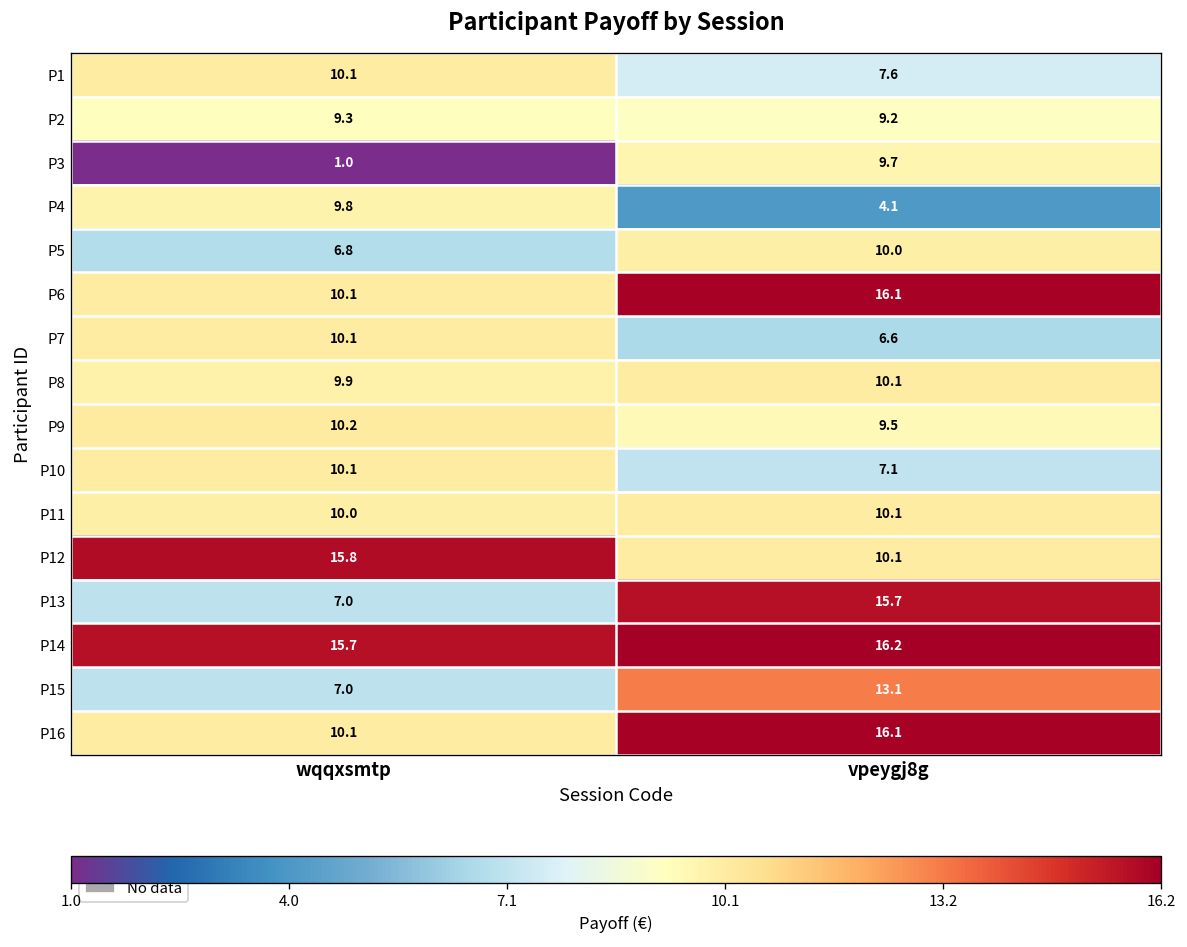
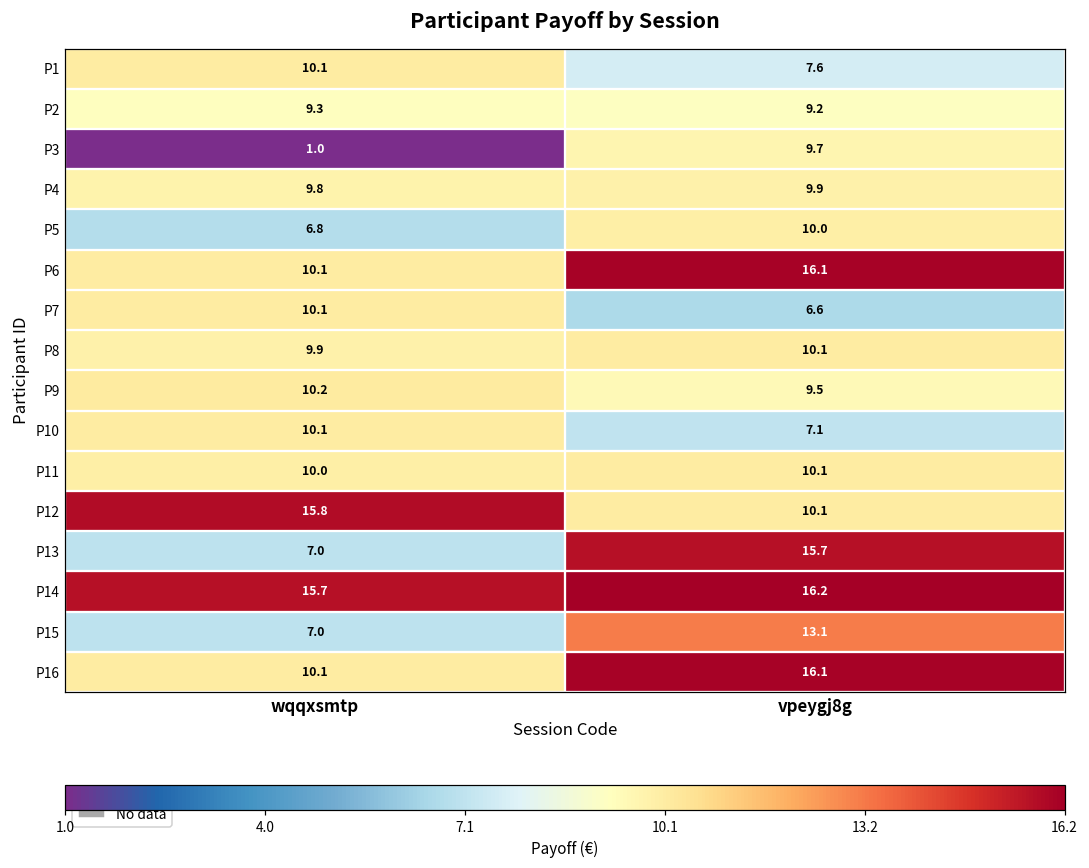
  {
    "P1": {
      "wqqxsmtp": 10.1,
      "vpeygj8g": 7.6
    },
    "P2": {
      "wqqxsmtp": 9.3,
      "vpeygj8g": 9.2
    },
    "P3": {
      "wqqxsmtp": 1.0,
      "vpeygj8g": 9.7
    },
    "P4": {
      "wqqxsmtp": 9.8,
-     "vpeygj8g": 4.1
+     "vpeygj8g": 9.9
    },
    "P5": {
      "wqqxsmtp": 6.8,
      "vpeygj8g": 10.0
    },
    "P6": {
      "wqqxsmtp": 10.1,
      "vpeygj8g": 16.1
    },
    "P7": {
      "wqqxsmtp": 10.1,
      "vpeygj8g": 6.6
    },
    "P8": {
      "wqqxsmtp": 9.9,
      "vpeygj8g": 10.1
    },
    "P9": {
      "wqqxsmtp": 10.2,
      "vpeygj8g": 9.5
    },
    "P10": {
      "wqqxsmtp": 10.1,
      "vpeygj8g": 7.1
    },
    "P11": {
      "wqqxsmtp": 10.0,
      "vpeygj8g": 10.1
    },
    "P12": {
      "wqqxsmtp": 15.8,
      "vpeygj8g": 10.1
    },
    "P13": {
      "wqqxsmtp": 7.0,
      "vpeygj8g": 15.7
    },
    "P14": {
      "wqqxsmtp": 15.7,
      "vpeygj8g": 16.2
    },
    "P15": {
      "wqqxsmtp": 7.0,
      "vpeygj8g": 13.1
    },
    "P16": {
      "wqqxsmtp": 10.1,
      "vpeygj8g": 16.1
    }
  }
